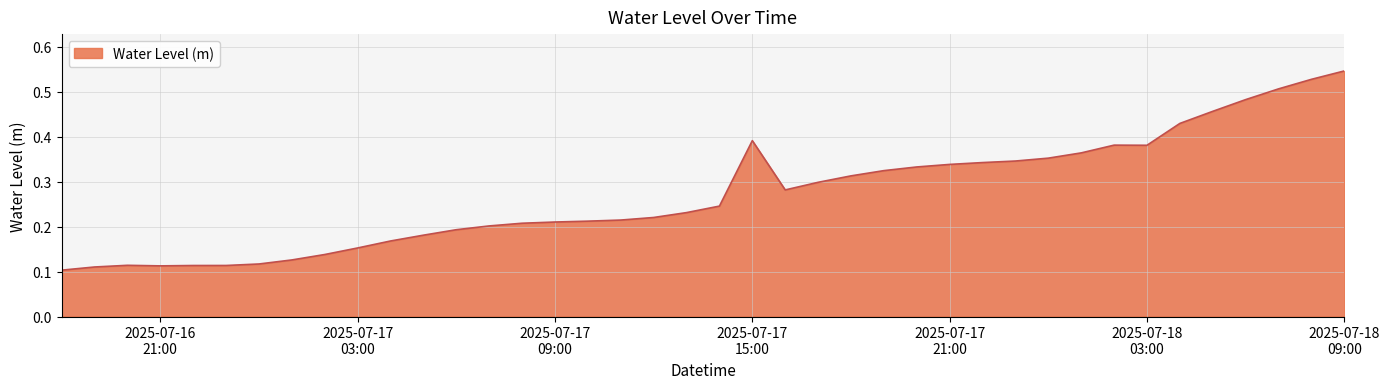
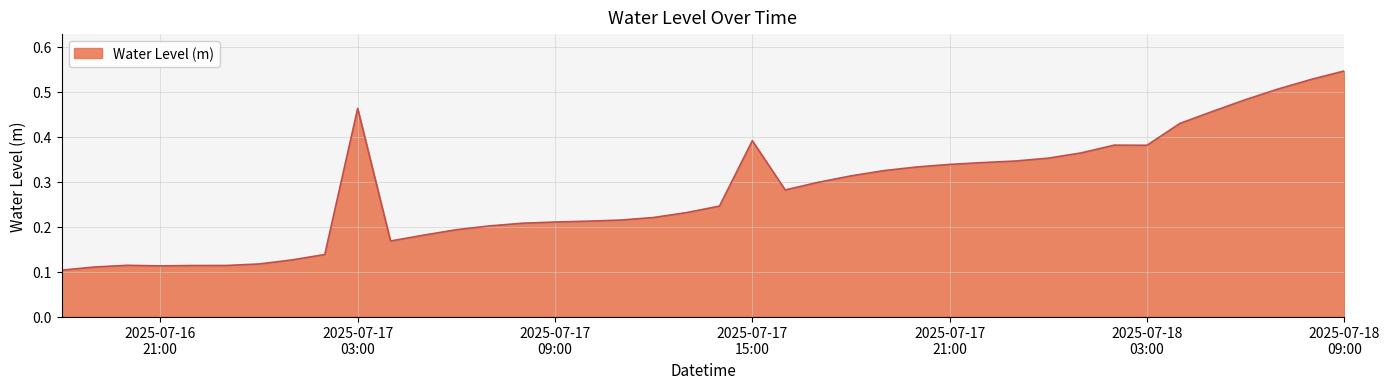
  {
    "2025-07-16 21:00": 0.11,
-   "2025-07-17 03:00": 0.15,
+   "2025-07-17 03:00": 0.46,
    "2025-07-17 09:00": 0.21,
    "2025-07-17 15:00": 0.39,
    "2025-07-17 21:00": 0.34,
    "2025-07-18 03:00": 0.38,
    "2025-07-18 09:00": 0.55
  }
